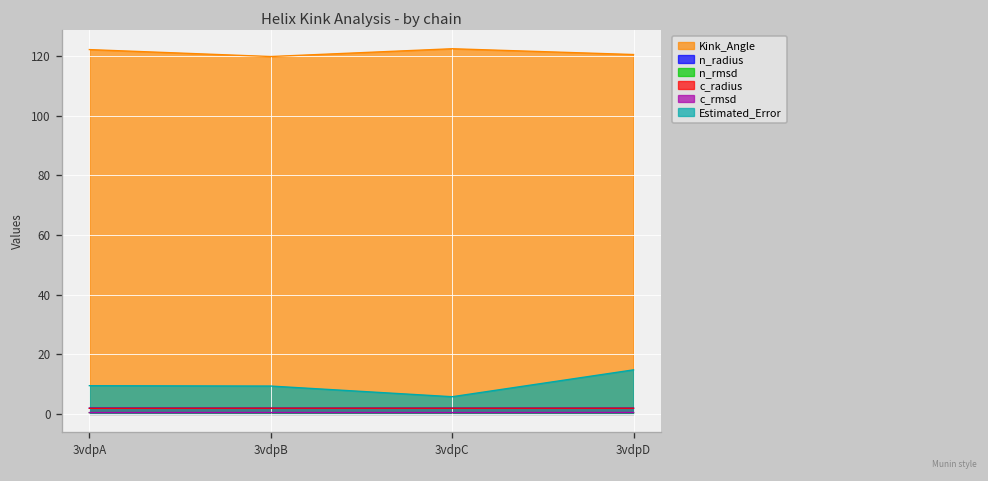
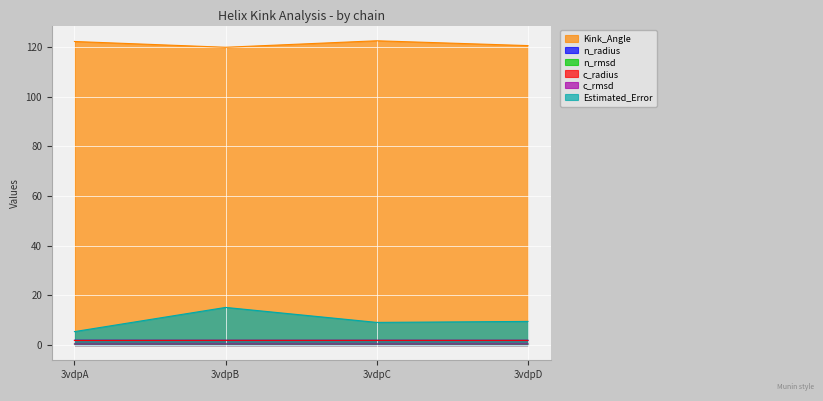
  {
    "Kink_Angle": {
      "3vdpA": 122,
      "3vdpB": 120,
      "3vdpC": 122,
      "3vdpD": 120
    },
    "c_radius": {
      "3vdpA": 2,
      "3vdpB": 2,
      "3vdpC": 2,
      "3vdpD": 2
    },
    "c_rmsd": {
      "3vdpA": 0,
      "3vdpB": 0,
      "3vdpC": 0,
      "3vdpD": 0
    },
    "Estimated_Error": {
-     "3vdpA": 9,
-     "3vdpB": 9,
-     "3vdpC": 6,
-     "3vdpD": 15
+     "3vdpA": 5,
+     "3vdpB": 15,
+     "3vdpC": 9,
+     "3vdpD": 10
    }
  }
